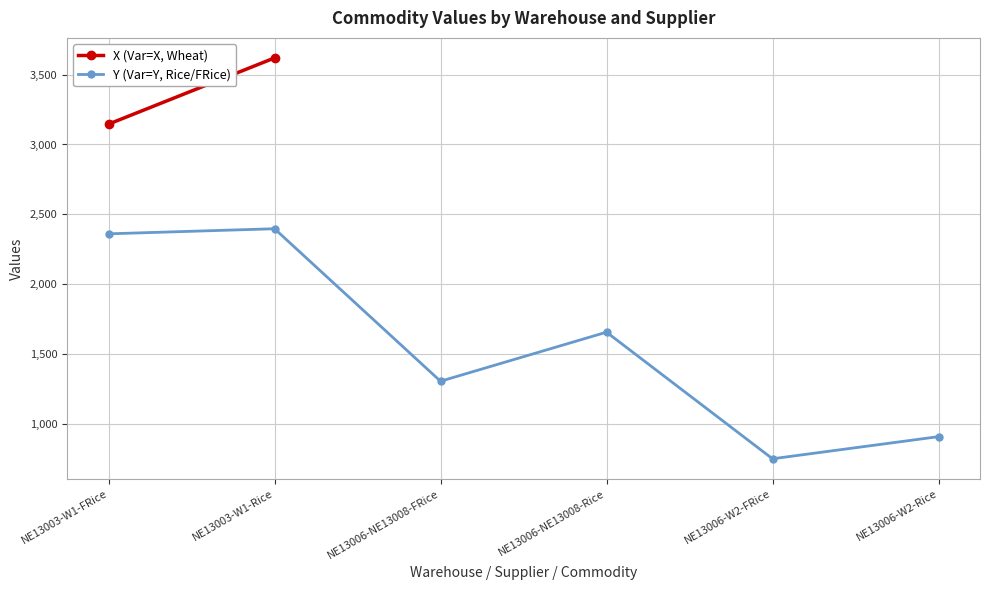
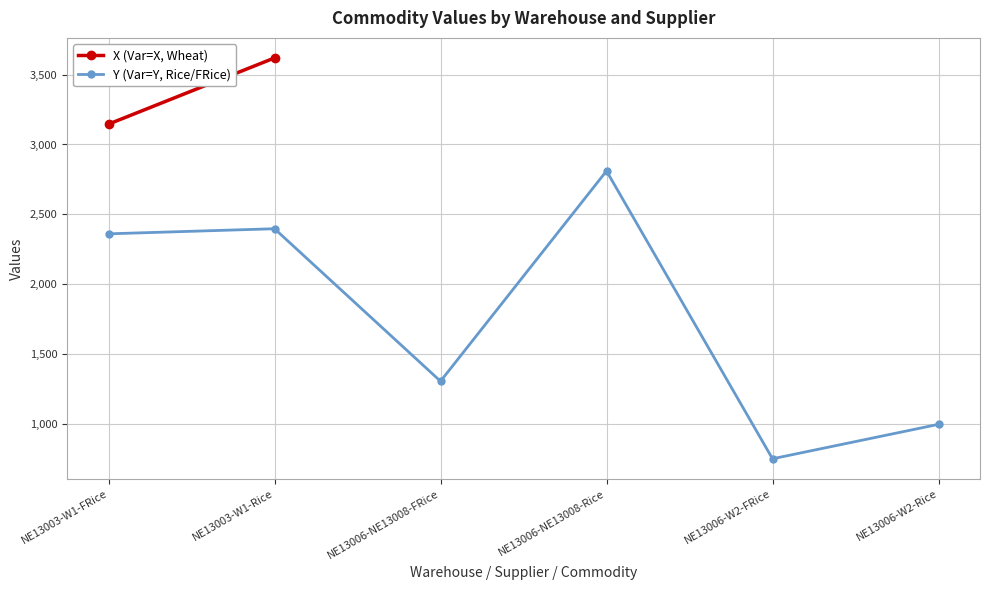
  {
    "X (Var=X, Wheat)": {
      "NE13003-W1-FRice": "3,150",
      "NE13003-W1-Rice": "3,620"
    },
    "Y (Var=Y, Rice/FRice)": {
      "NE13003-W1-FRice": "2,360",
      "NE13003-W1-Rice": "2,400",
      "NE13006-NE13008-FRice": "1,310",
-     "NE13006-NE13008-Rice": "1,660",
+     "NE13006-NE13008-Rice": "2,810",
      "NE13006-W2-FRice": "750",
-     "NE13006-W2-Rice": "910"
+     "NE13006-W2-Rice": "1,000"
    }
  }
